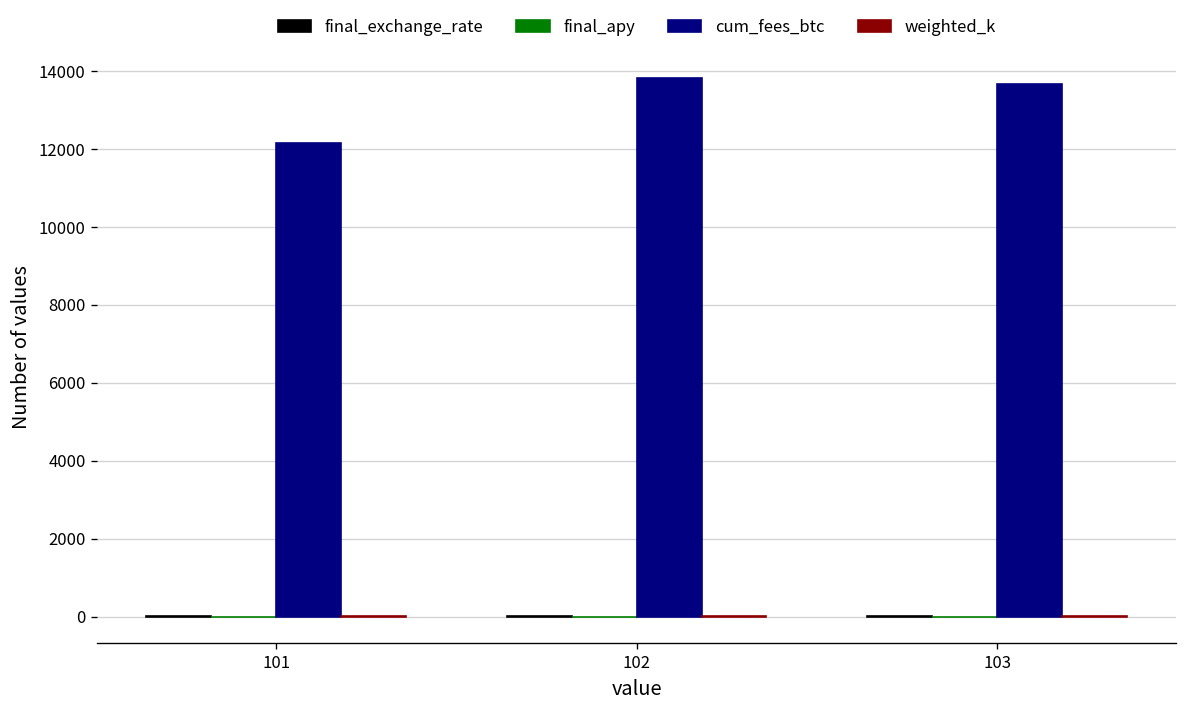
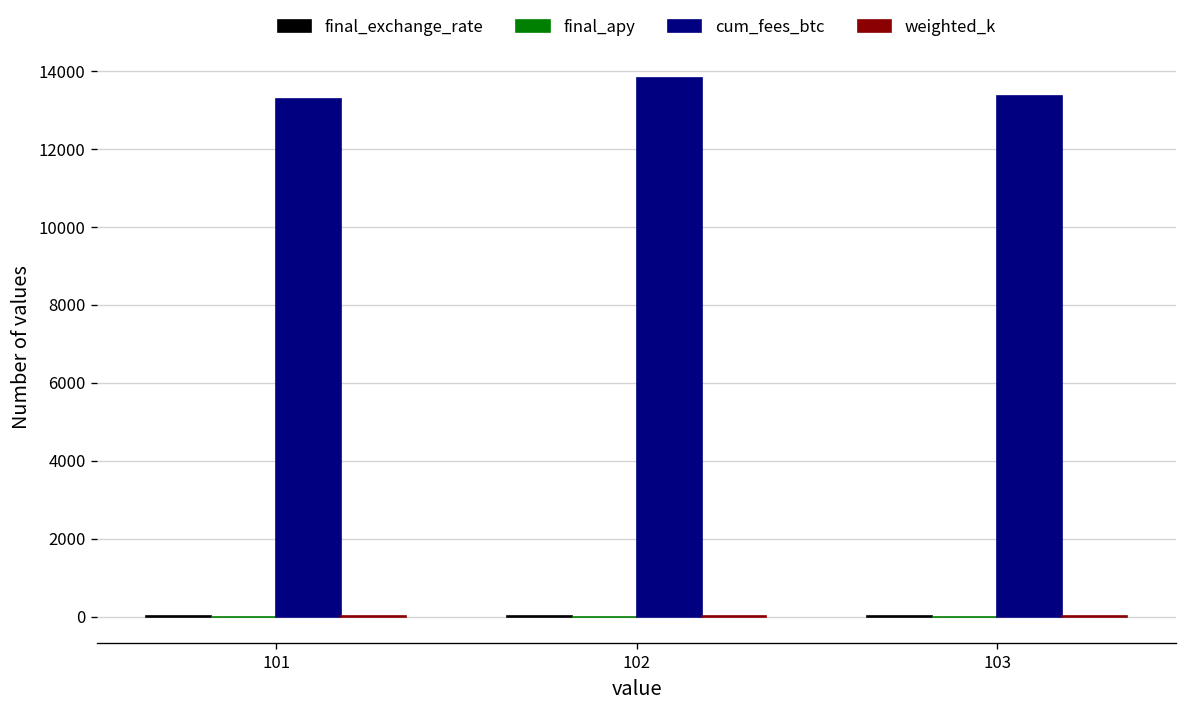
  {
    "cum_fees_btc": {
-     "101": 12100,
+     "101": 13300,
      "102": 13800,
-     "103": 13700
+     "103": 13400
    }
  }
